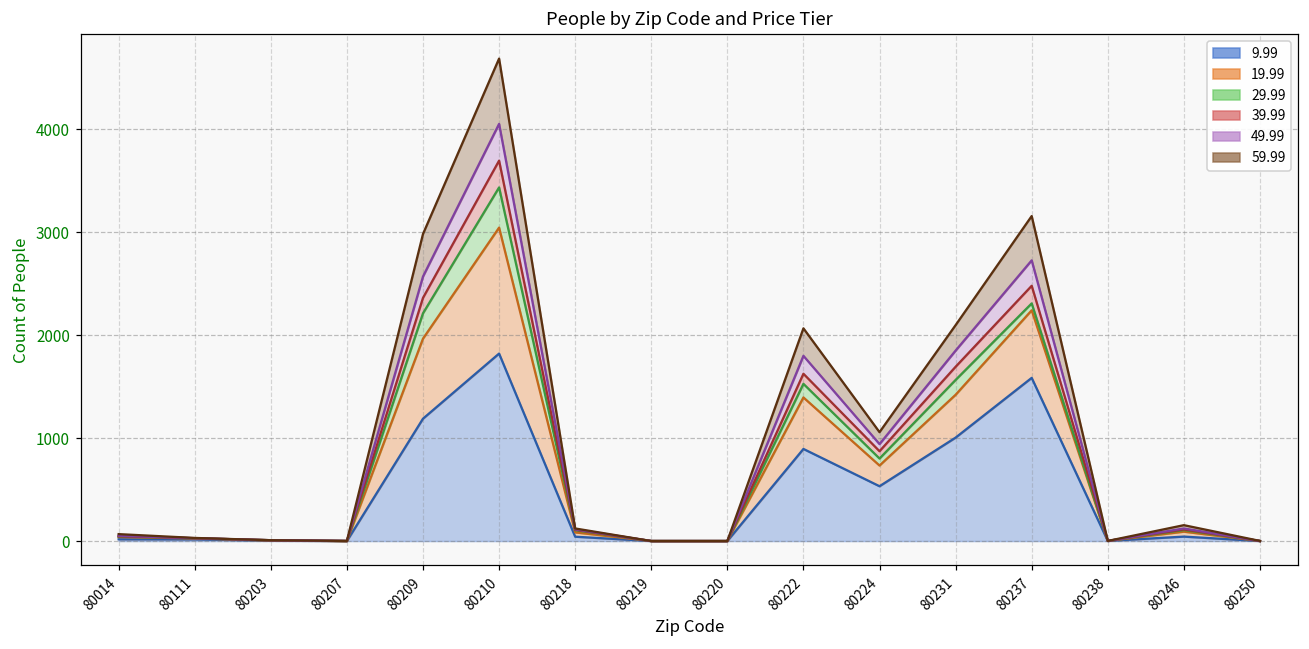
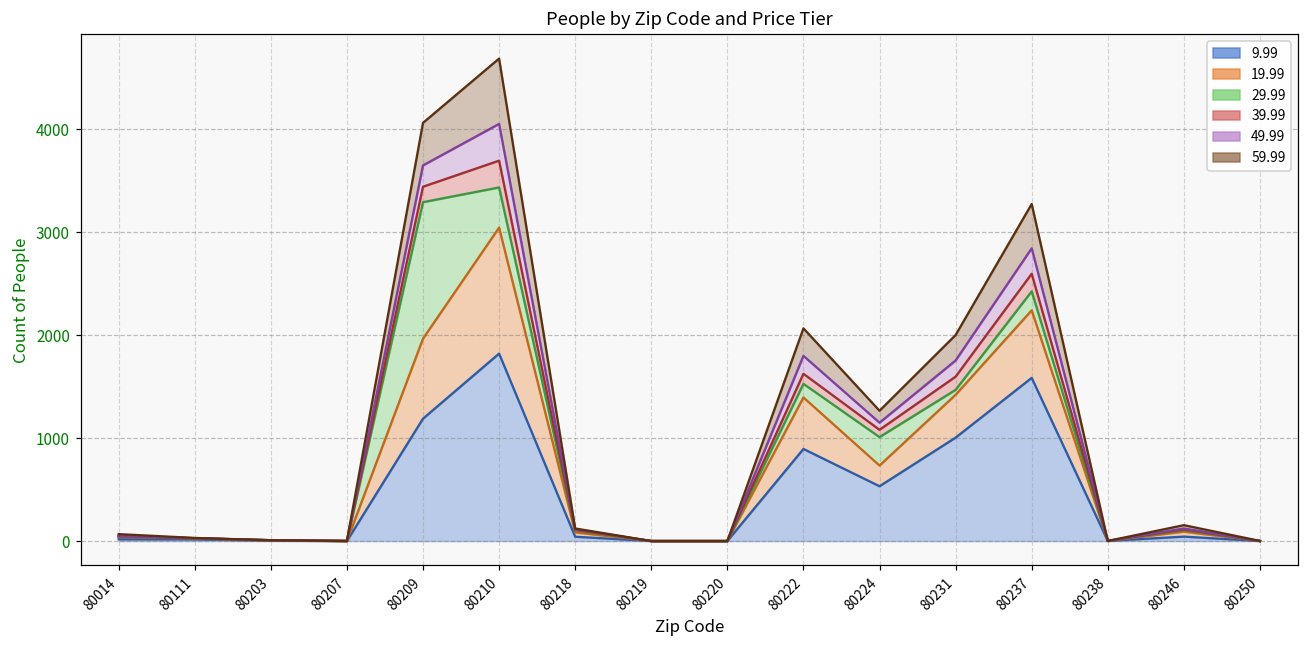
  {
    "29.99": {
-     "80209": 200,
+     "80209": 1300,
      "80210": 400,
      "80222": 100,
-     "80224": 100,
-     "80231": 100,
-     "80237": 100
+     "80224": 300,
+     "80231": 0,
+     "80237": 200
    }
  }
